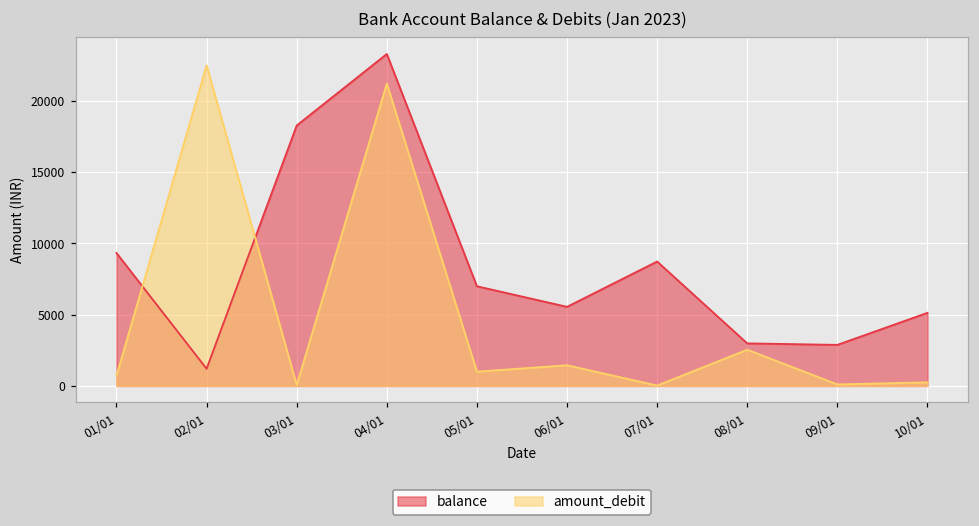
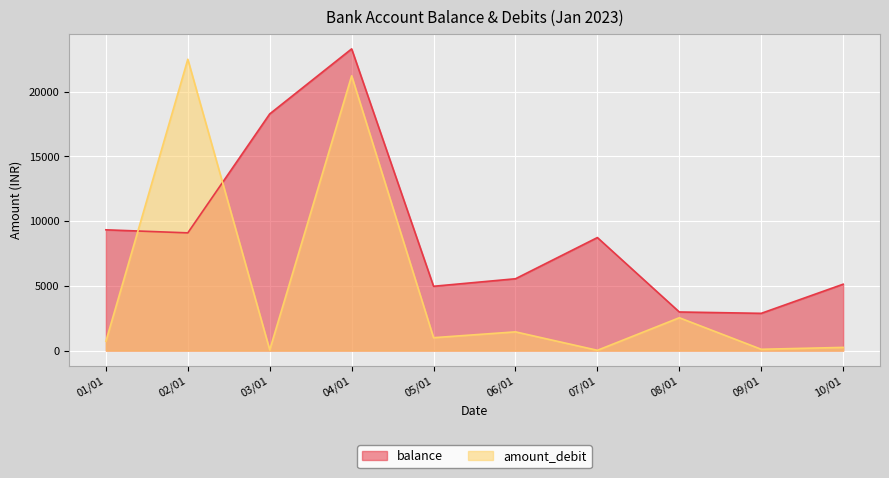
  {
    "balance": {
      "01/01": 9300,
-     "02/01": 1200,
+     "02/01": 9100,
      "03/01": 18300,
      "04/01": 23300,
-     "05/01": 7000,
+     "05/01": 5000,
      "06/01": 5600,
      "07/01": 8700,
      "08/01": 3000,
      "09/01": 2900,
      "10/01": 5100
    },
    "amount_debit": {
      "01/01": 700,
      "02/01": 22500,
      "03/01": 100,
      "04/01": 21200,
      "05/01": 1000,
      "06/01": 1500,
      "07/01": 0,
      "08/01": 2500,
      "09/01": 100,
      "10/01": 300
    }
  }
